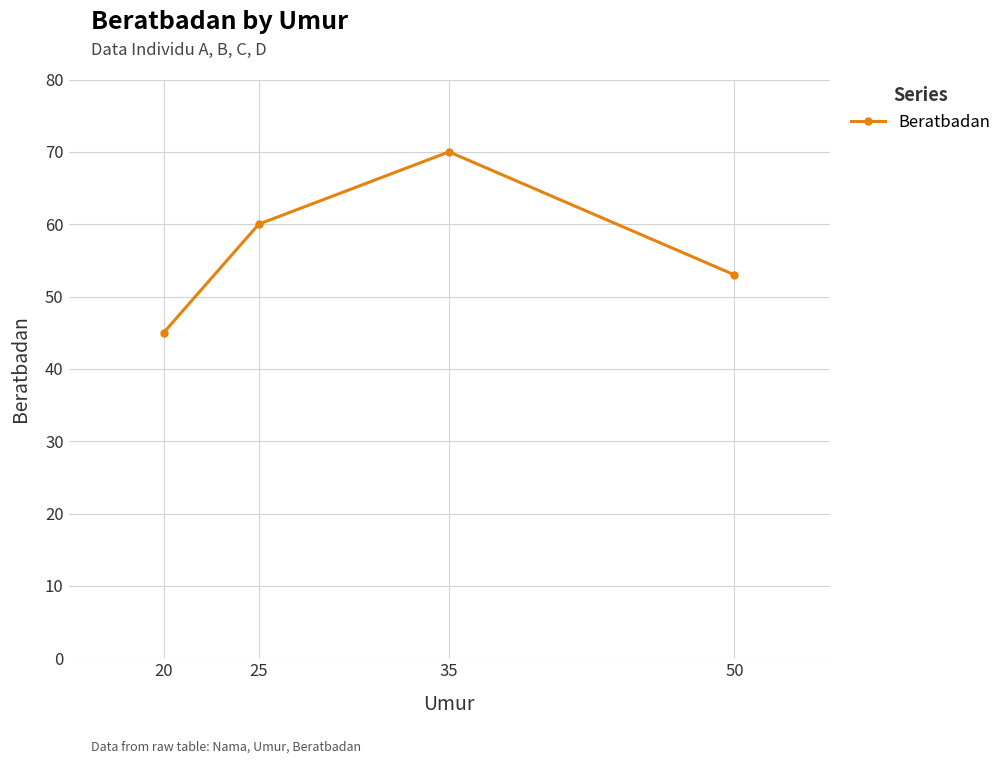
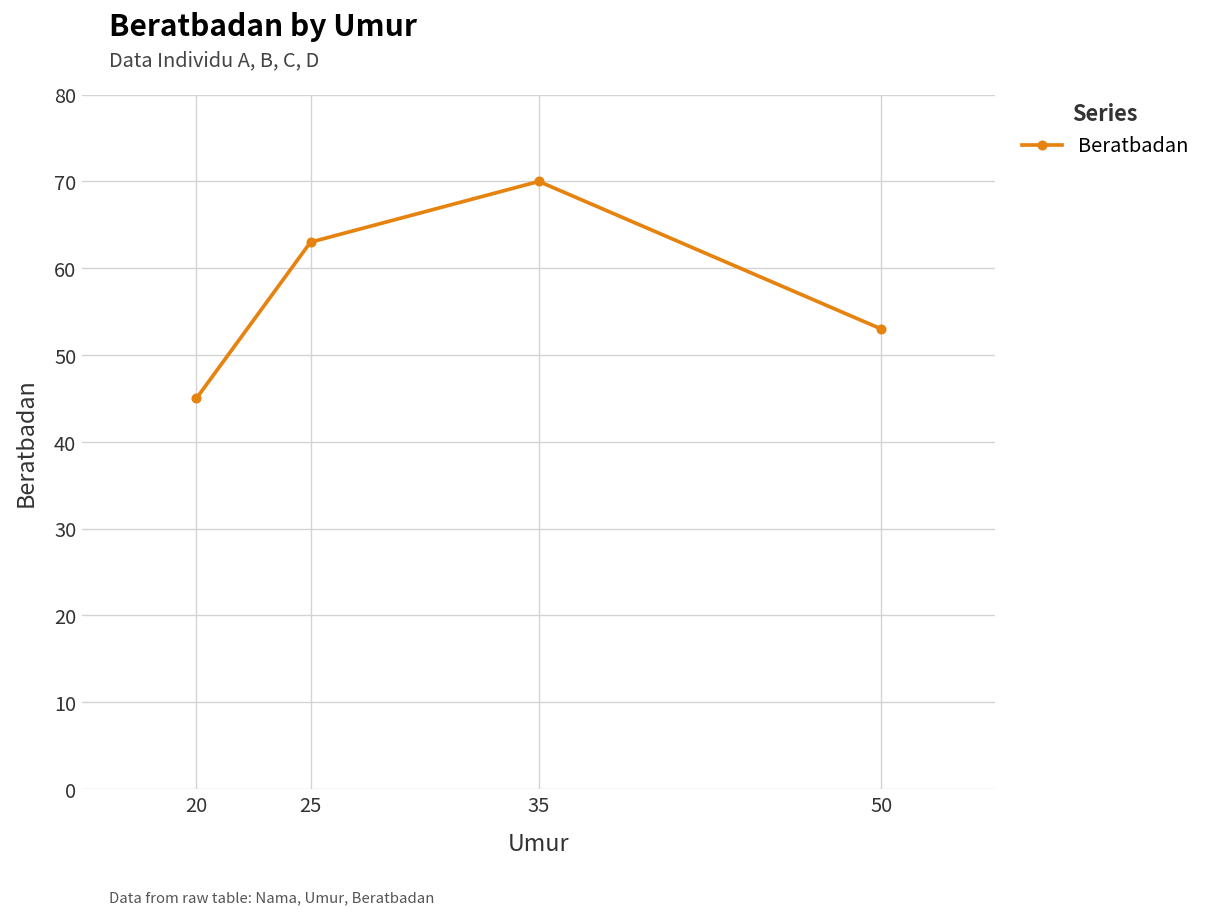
  {
    "20": 45,
-   "25": 60,
+   "25": 63,
    "35": 70,
    "50": 53
  }
